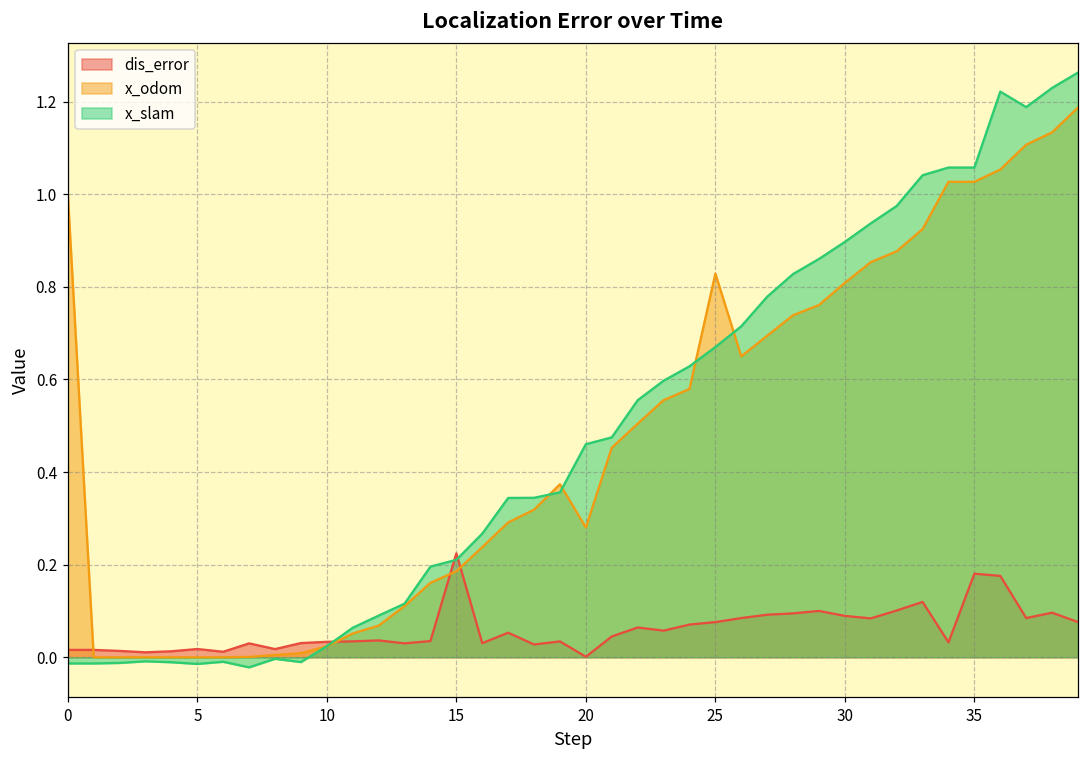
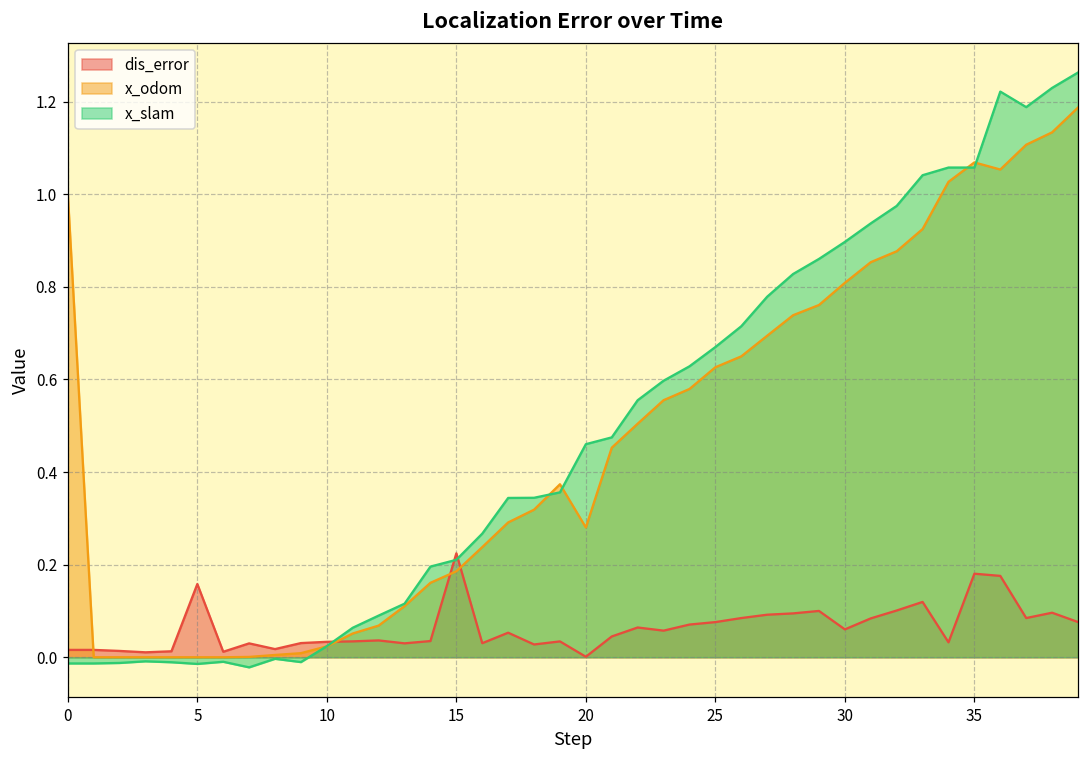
  {
    "dis_error": {
      "0": 0.02,
-     "5": 0.02,
+     "5": 0.16,
      "10": 0.03,
      "15": 0.22,
      "20": 0.00,
      "25": 0.08,
-     "30": 0.09,
+     "30": 0.06,
      "35": 0.18
    },
    "x_odom": {
      "0": 1.00,
      "15": 0.19,
      "20": 0.28,
-     "25": 0.83,
+     "25": 0.63,
      "30": 0.81,
-     "35": 1.03
+     "35": 1.07
    }
  }
